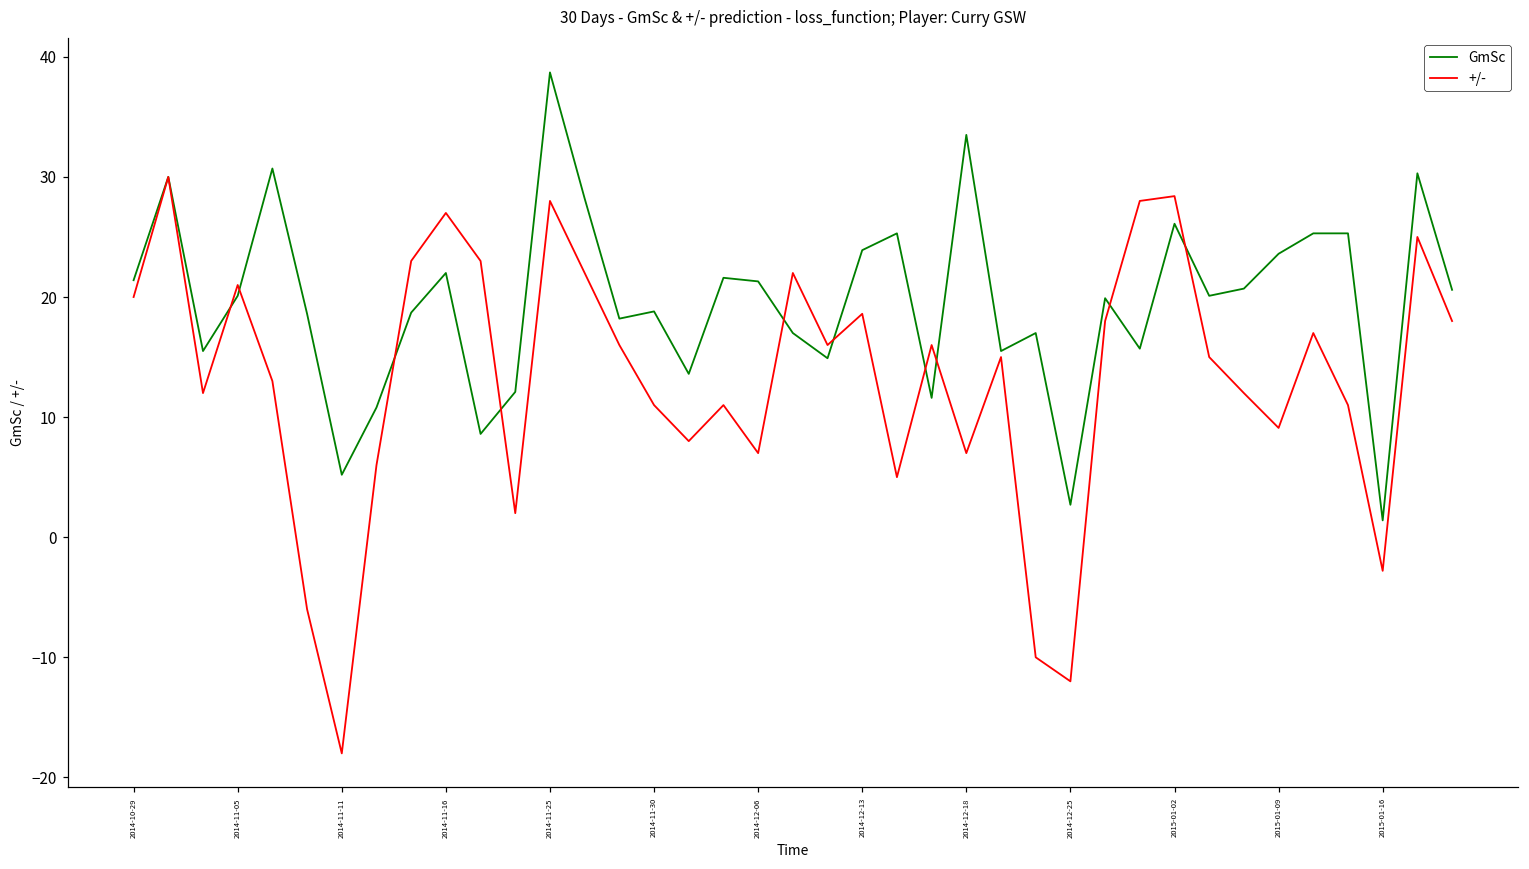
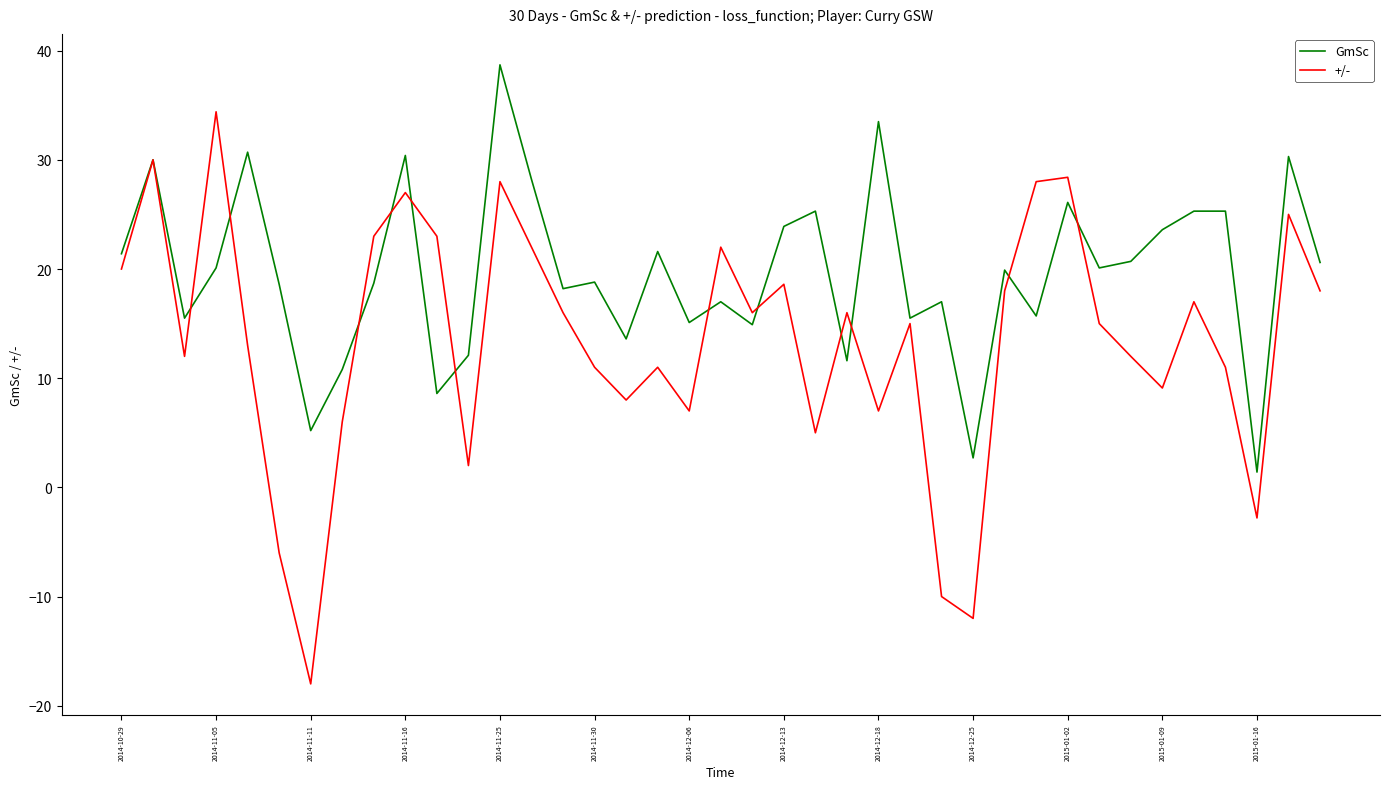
  {
    "GmSc": {
      "2014-10-29": 21.4,
      "2014-11-05": 20.1,
      "2014-11-11": 5.2,
-     "2014-11-16": 22.0,
+     "2014-11-16": 30.4,
      "2014-11-25": 38.7,
      "2014-11-30": 18.8,
-     "2014-12-06": 21.3,
+     "2014-12-06": 15.1,
      "2014-12-13": 23.9,
      "2014-12-18": 33.5,
      "2014-12-25": 2.7,
      "2015-01-02": 26.1,
      "2015-01-09": 23.6,
      "2015-01-16": 1.4
    },
    "+/-": {
      "2014-10-29": 20.0,
-     "2014-11-05": 21.0,
+     "2014-11-05": 34.4,
      "2014-11-11": -18.0,
      "2014-11-16": 27.0,
      "2014-11-25": 28.0,
      "2014-11-30": 11.0,
      "2014-12-06": 7.0,
      "2014-12-13": 18.6,
      "2014-12-18": 7.0,
      "2014-12-25": -12.0,
      "2015-01-02": 28.4,
      "2015-01-09": 9.1,
      "2015-01-16": -2.8
    }
  }
